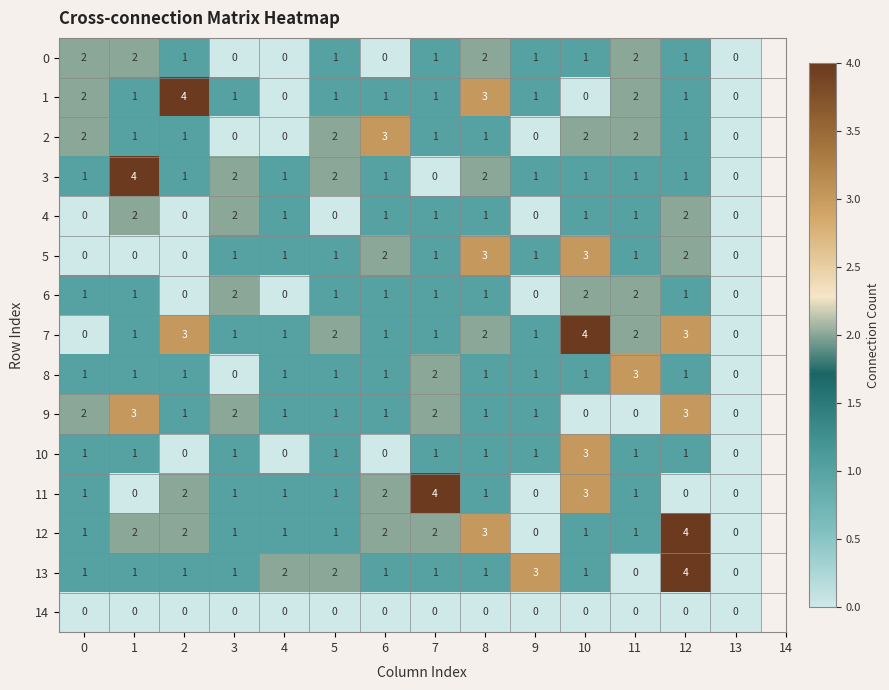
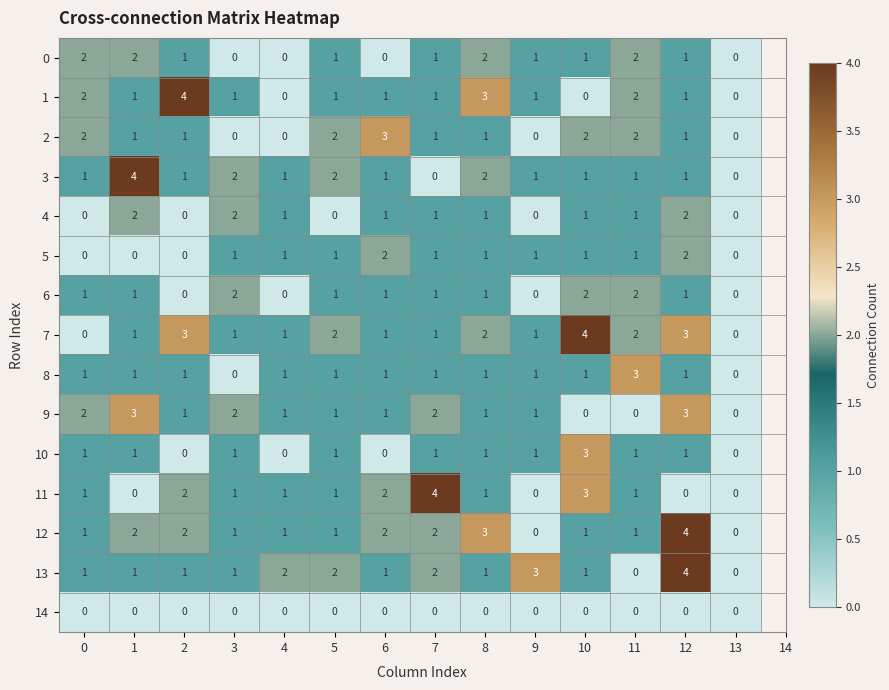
  {
    "5": {
      "0": 0,
      "1": 0,
      "2": 0,
      "3": 1,
      "4": 1,
      "5": 1,
      "6": 2,
      "7": 1,
-     "8": 3,
+     "8": 1,
      "9": 1,
-     "10": 3,
+     "10": 1,
      "11": 1,
      "12": 2,
      "13": 0
    },
    "8": {
      "0": 1,
      "1": 1,
      "2": 1,
      "3": 0,
      "4": 1,
      "5": 1,
      "6": 1,
-     "7": 2,
+     "7": 1,
      "8": 1,
      "9": 1,
      "10": 1,
      "11": 3,
      "12": 1,
      "13": 0
    },
    "13": {
      "0": 1,
      "1": 1,
      "2": 1,
      "3": 1,
      "4": 2,
      "5": 2,
      "6": 1,
-     "7": 1,
+     "7": 2,
      "8": 1,
      "9": 3,
      "10": 1,
      "11": 0,
      "12": 4,
      "13": 0
    }
  }
